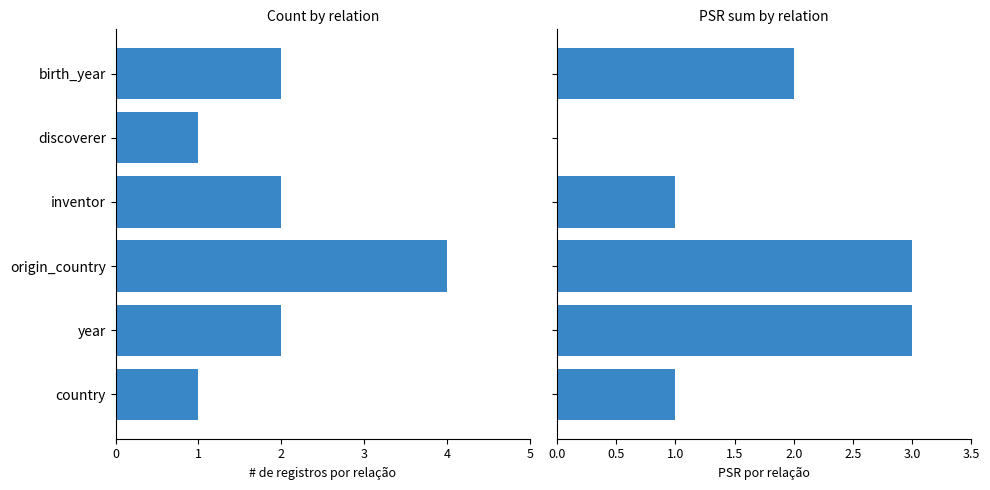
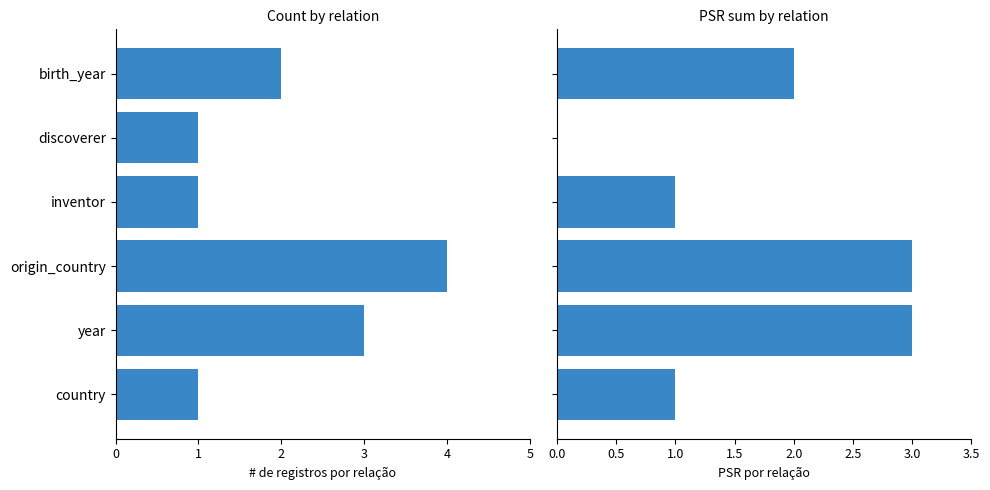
  {
    "Count by relation": {
      "birth_year": 2,
      "discoverer": 1,
-     "inventor": 2,
+     "inventor": 1,
      "origin_country": 4,
-     "year": 2,
+     "year": 3,
      "country": 1
    }
  }
